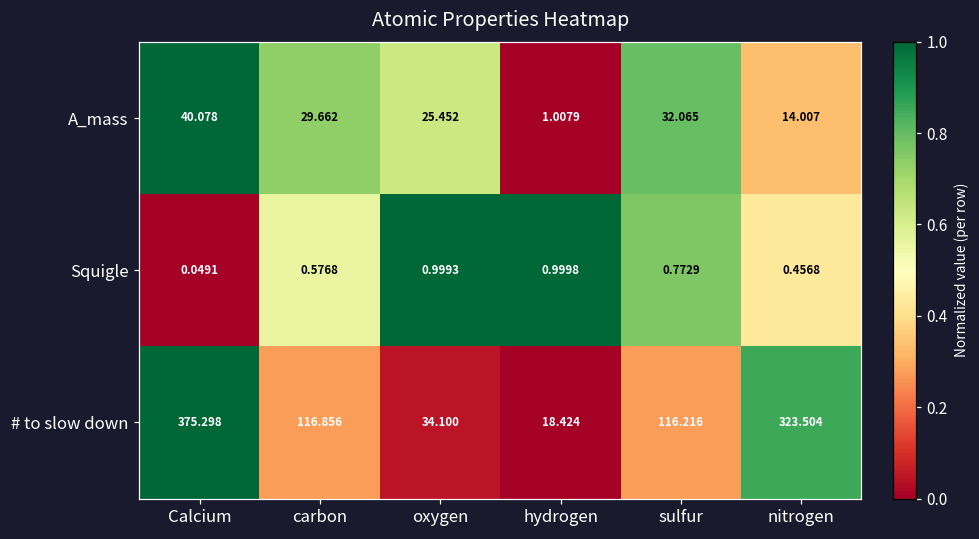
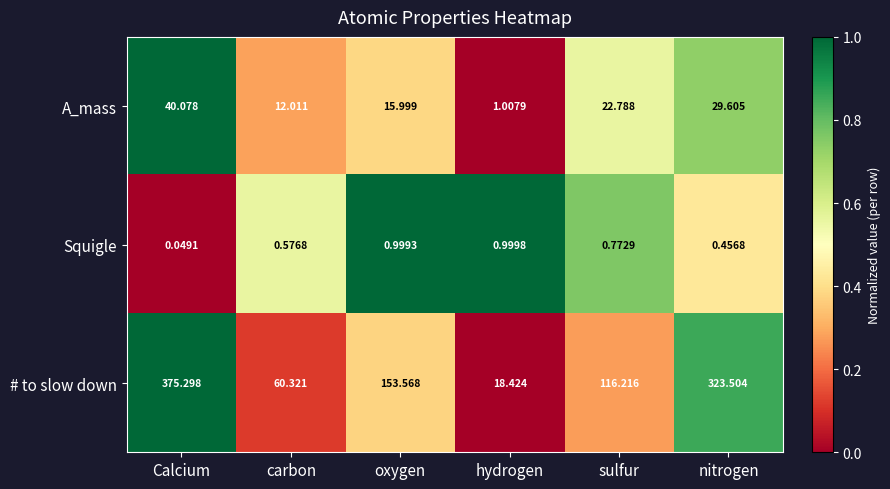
  {
    "A_mass": {
      "Calcium": 40.078,
-     "carbon": 29.662,
-     "oxygen": 25.452,
+     "carbon": 12.011,
+     "oxygen": 15.999,
      "hydrogen": 1.0079,
-     "sulfur": 32.065,
-     "nitrogen": 14.007
+     "sulfur": 22.788,
+     "nitrogen": 29.605
    },
    "Squigle": {
      "Calcium": 0.0491,
      "carbon": 0.5768,
      "oxygen": 0.9993,
      "hydrogen": 0.9998,
      "sulfur": 0.7729,
      "nitrogen": 0.4568
    },
    "# to slow down": {
      "Calcium": 375.298,
-     "carbon": 116.856,
-     "oxygen": 34.100,
+     "carbon": 60.321,
+     "oxygen": 153.568,
      "hydrogen": 18.424,
      "sulfur": 116.216,
      "nitrogen": 323.504
    }
  }
